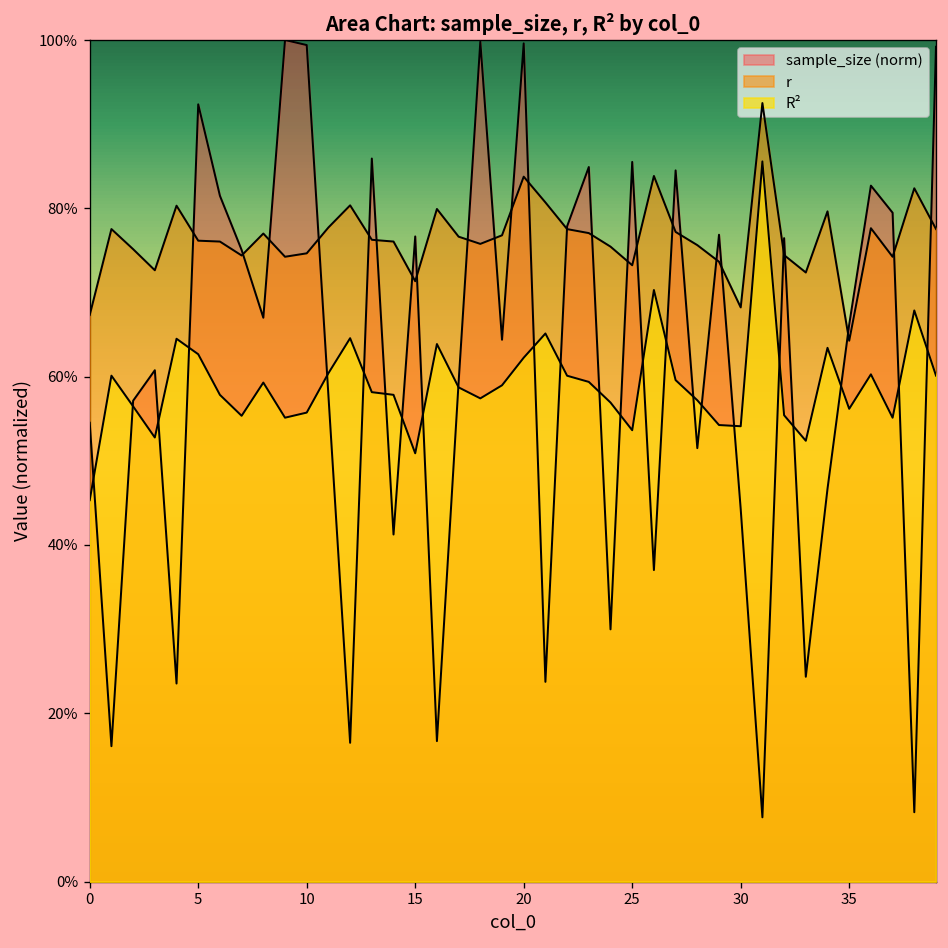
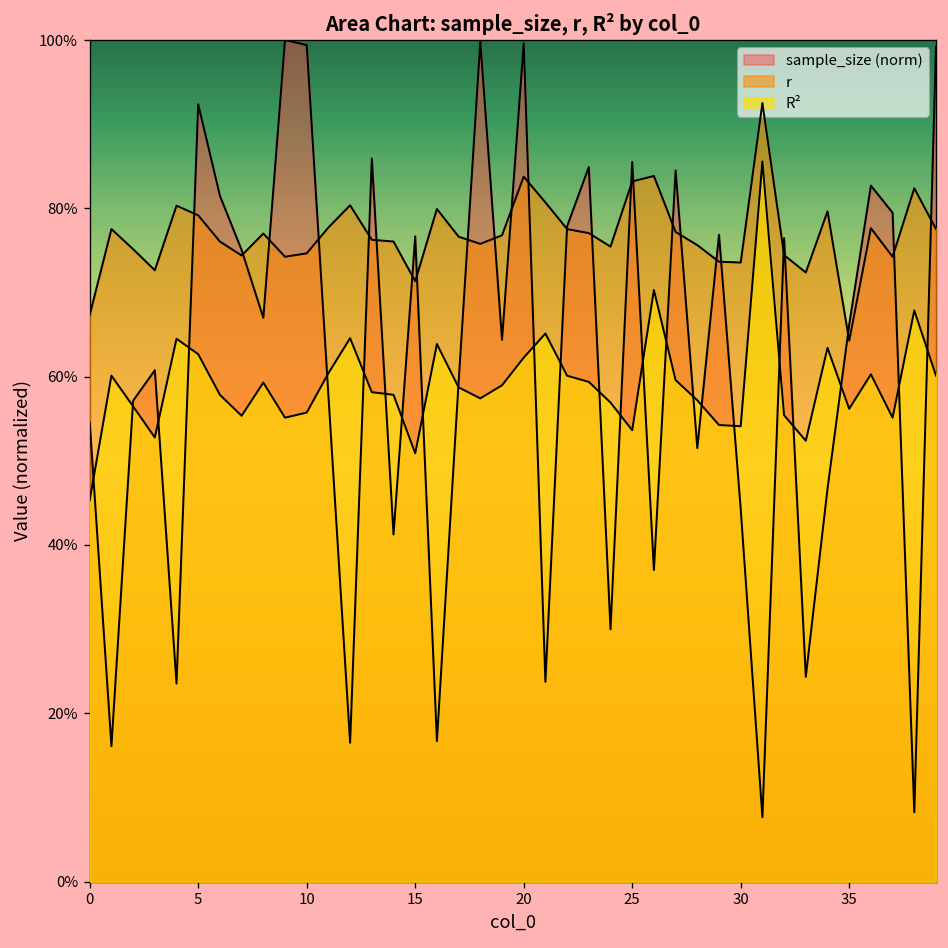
  {
    "sample_size (norm)": {
      "0": "55%",
      "5": "92%",
      "10": "99%",
      "15": "77%",
      "20": "100%",
      "25": "86%",
      "30": "44%",
      "35": "66%"
    },
    "r": {
      "0": "67%",
-     "5": "76%",
+     "5": "79%",
      "10": "75%",
      "15": "71%",
      "20": "84%",
-     "25": "73%",
-     "30": "68%",
+     "25": "83%",
+     "30": "74%",
      "35": "64%"
    }
  }
